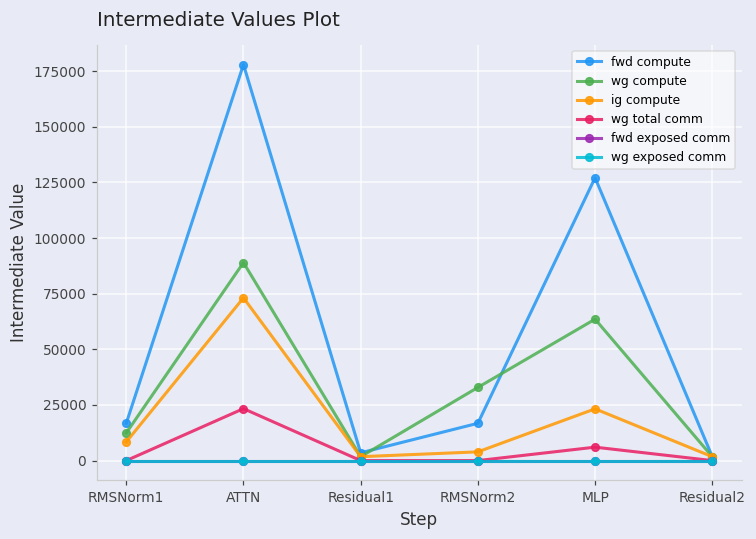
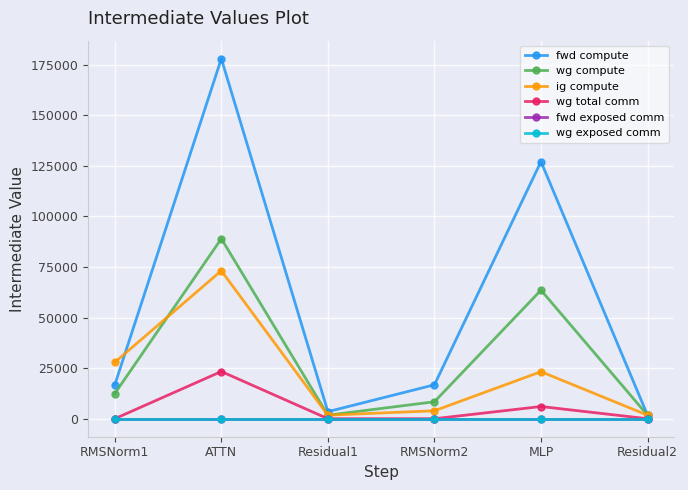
  {
    "wg compute": {
      "RMSNorm1": 12000,
      "ATTN": 89000,
-     "RMSNorm2": 33000,
+     "RMSNorm2": 8000,
      "MLP": 64000
    },
    "ig compute": {
-     "RMSNorm1": 8000,
+     "RMSNorm1": 28000,
      "ATTN": 73000,
      "RMSNorm2": 4000,
      "MLP": 23000
    },
    "wg total comm": {
      "ATTN": 23000,
      "MLP": 6000
    }
  }
